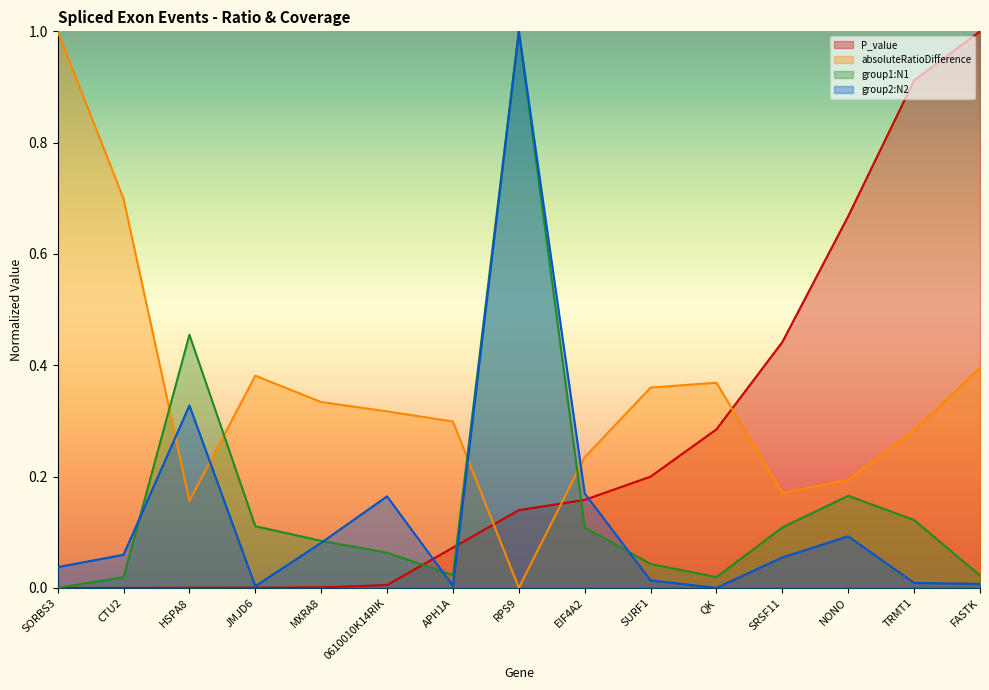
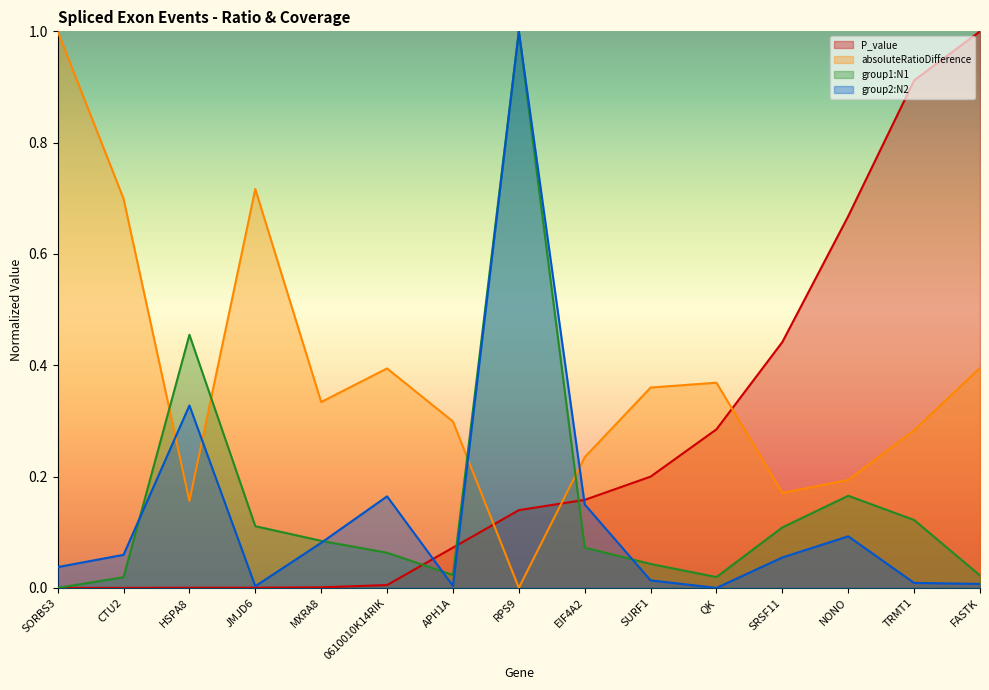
  {
    "P_value": {
      "CTU2": 0.00,
      "HSPA8": 0.00,
      "MXRA8": 0.00,
      "0610010K14RIK": 0.01,
      "APH1A": 0.07,
      "RPS9": 0.14,
      "EIF4A2": 0.16,
      "SURF1": 0.20,
      "QK": 0.28,
      "SRSF11": 0.44,
      "NONO": 0.67,
      "FASTK": 1.00
    },
    "absoluteRatioDifference": {
      "SORBS3": 1.00,
      "CTU2": 0.70,
      "HSPA8": 0.16,
-     "JMJD6": 0.38,
+     "JMJD6": 0.72,
      "MXRA8": 0.33,
-     "0610010K14RIK": 0.32,
+     "0610010K14RIK": 0.39,
      "APH1A": 0.30,
      "RPS9": 0.00,
      "EIF4A2": 0.23,
      "SURF1": 0.36,
      "QK": 0.37,
      "SRSF11": 0.17,
      "NONO": 0.19,
      "TRMT1": 0.28,
      "FASTK": 0.40
    },
    "group1:N1": {
      "CTU2": 0.02,
      "HSPA8": 0.45,
      "JMJD6": 0.11,
      "0610010K14RIK": 0.06,
      "APH1A": 0.02,
-     "EIF4A2": 0.11,
+     "EIF4A2": 0.07,
      "SURF1": 0.04,
      "QK": 0.02,
      "SRSF11": 0.11,
      "NONO": 0.17,
      "TRMT1": 0.12,
      "FASTK": 0.02
    },
    "group2:N2": {
      "SORBS3": 0.04,
      "CTU2": 0.06,
      "HSPA8": 0.33,
      "0610010K14RIK": 0.16,
      "APH1A": 0.00,
-     "EIF4A2": 0.17,
+     "EIF4A2": 0.15,
      "SURF1": 0.01,
      "QK": 0.00,
      "SRSF11": 0.05,
      "NONO": 0.09,
      "TRMT1": 0.01,
      "FASTK": 0.01
    }
  }
